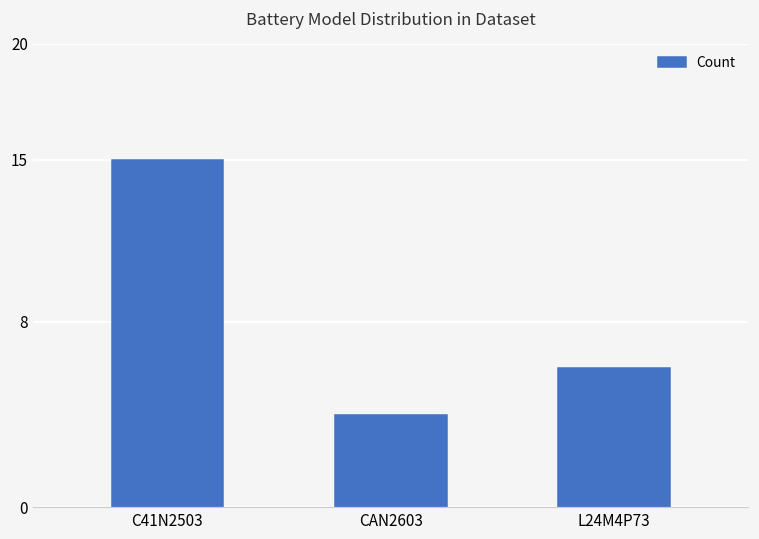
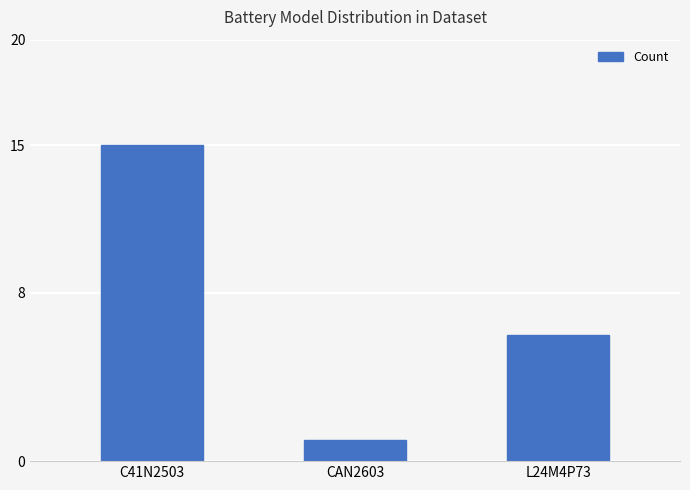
  {
    "C41N2503": 15,
-   "CAN2603": 4,
+   "CAN2603": 1,
    "L24M4P73": 6
  }
